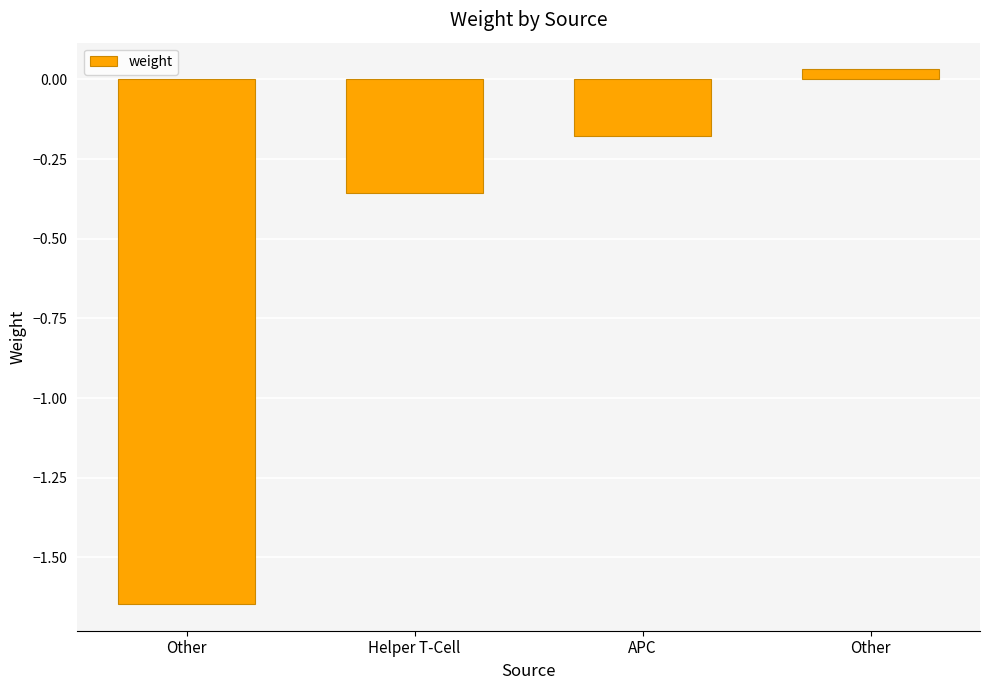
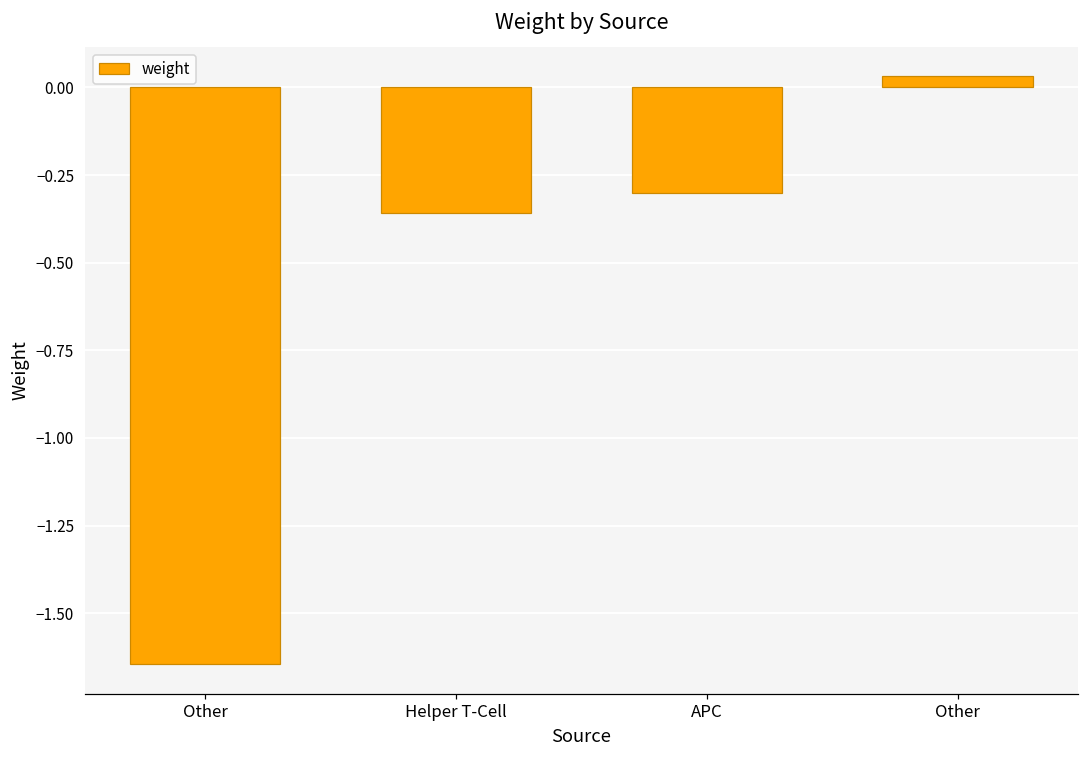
  {
    "Helper T-Cell": -0.36,
-   "APC": -0.18
+   "APC": -0.30
  }
